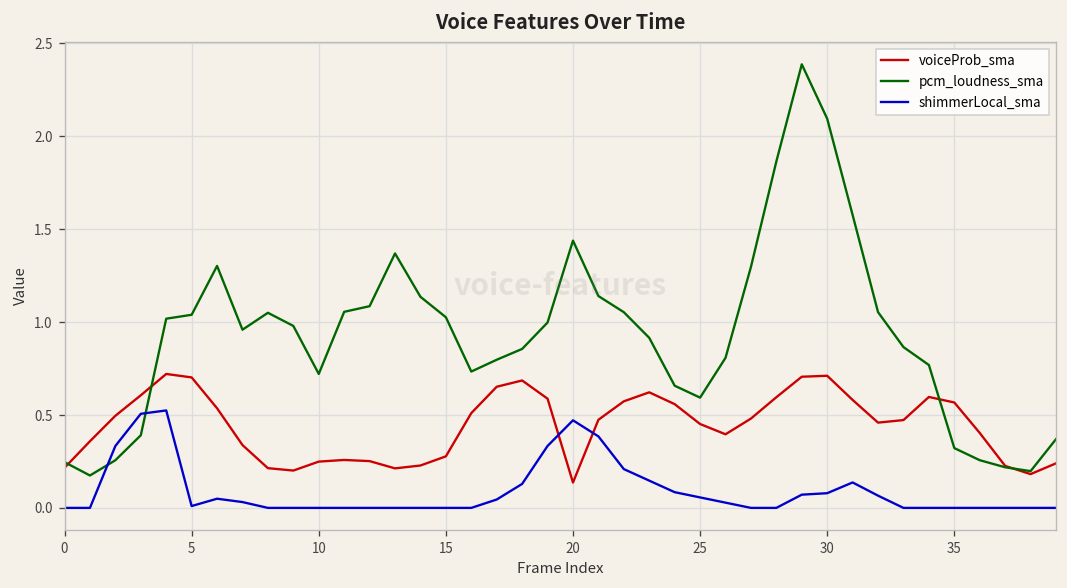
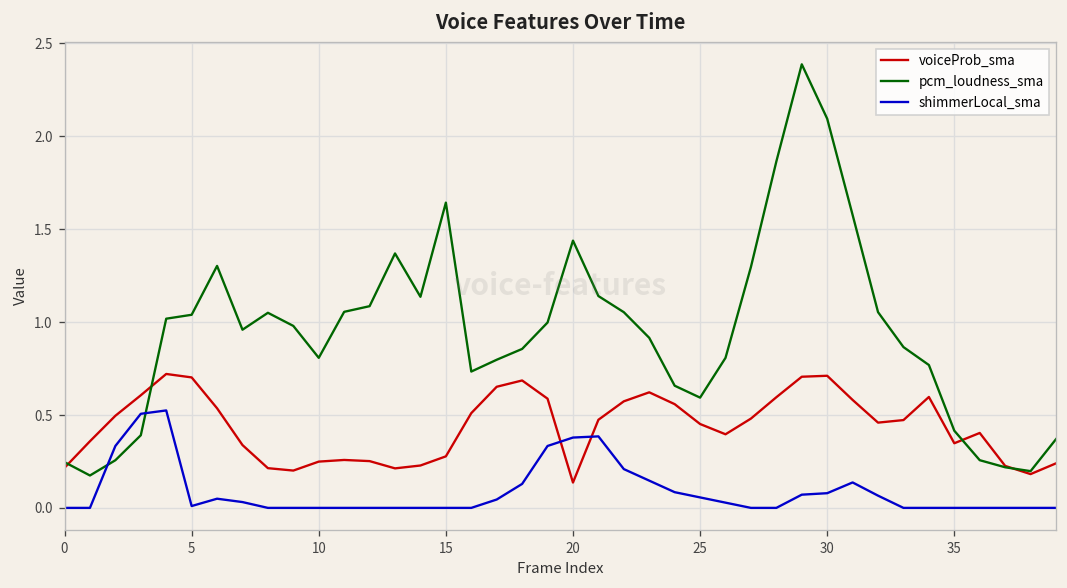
  {
    "voiceProb_sma": {
      "0": 0.22,
      "5": 0.70,
      "10": 0.25,
      "15": 0.28,
      "20": 0.14,
      "25": 0.45,
      "30": 0.71,
-     "35": 0.57
+     "35": 0.35
    },
    "pcm_loudness_sma": {
      "0": 0.25,
      "5": 1.04,
-     "10": 0.72,
-     "15": 1.03,
+     "10": 0.81,
+     "15": 1.64,
      "20": 1.44,
      "25": 0.59,
      "30": 2.09,
-     "35": 0.32
+     "35": 0.42
    },
    "shimmerLocal_sma": {
      "0": 0.00,
      "5": 0.01,
      "10": 0.00,
      "15": 0.00,
-     "20": 0.47,
+     "20": 0.38,
      "25": 0.06,
      "30": 0.08,
      "35": 0.00
    }
  }
